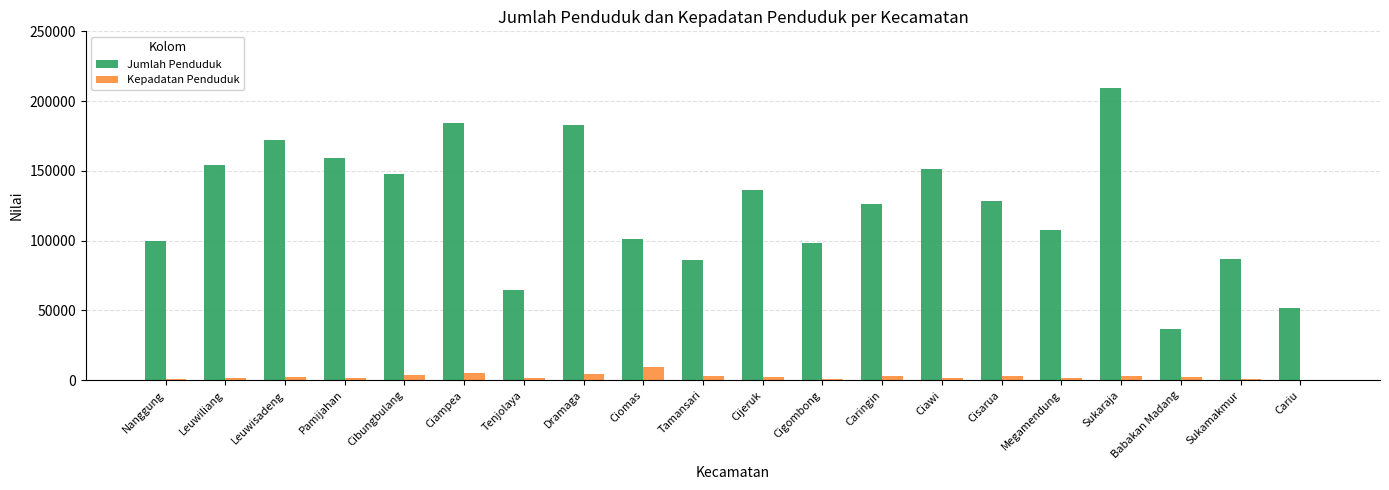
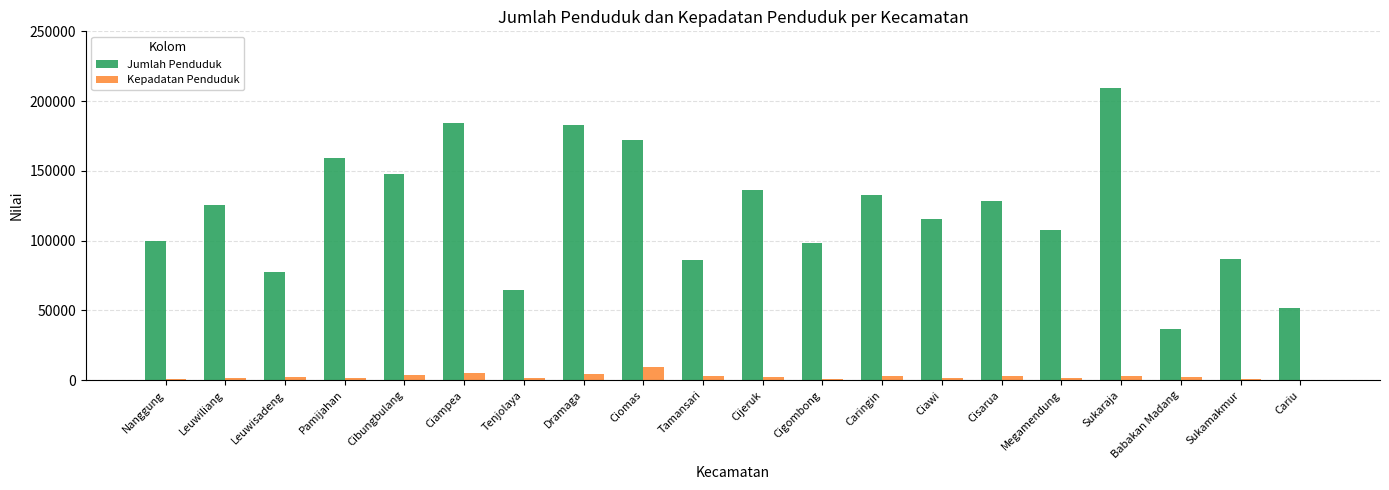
  {
    "Jumlah Penduduk": {
      "Nanggung": 100000,
-     "Leuwiliang": 154000,
-     "Leuwisadeng": 172000,
+     "Leuwiliang": 126000,
+     "Leuwisadeng": 78000,
      "Pamijahan": 159000,
      "Cibungbulang": 148000,
      "Ciampea": 185000,
      "Tenjolaya": 64000,
      "Dramaga": 183000,
-     "Ciomas": 101000,
+     "Ciomas": 172000,
      "Tamansari": 86000,
      "Cijeruk": 136000,
      "Cigombong": 98000,
-     "Caringin": 126000,
-     "Ciawi": 151000,
+     "Caringin": 132000,
+     "Ciawi": 116000,
      "Cisarua": 128000,
      "Megamendung": 108000,
      "Sukaraja": 209000,
      "Babakan Madang": 37000,
      "Sukamakmur": 87000,
      "Cariu": 52000
    },
    "Kepadatan Penduduk": {
      "Leuwisadeng": 2000,
      "Cibungbulang": 4000,
      "Ciampea": 5000,
      "Dramaga": 4000,
      "Ciomas": 9000,
      "Tamansari": 3000,
      "Cijeruk": 2000,
      "Caringin": 3000,
      "Cisarua": 3000,
      "Sukaraja": 3000,
      "Babakan Madang": 3000
    }
  }
